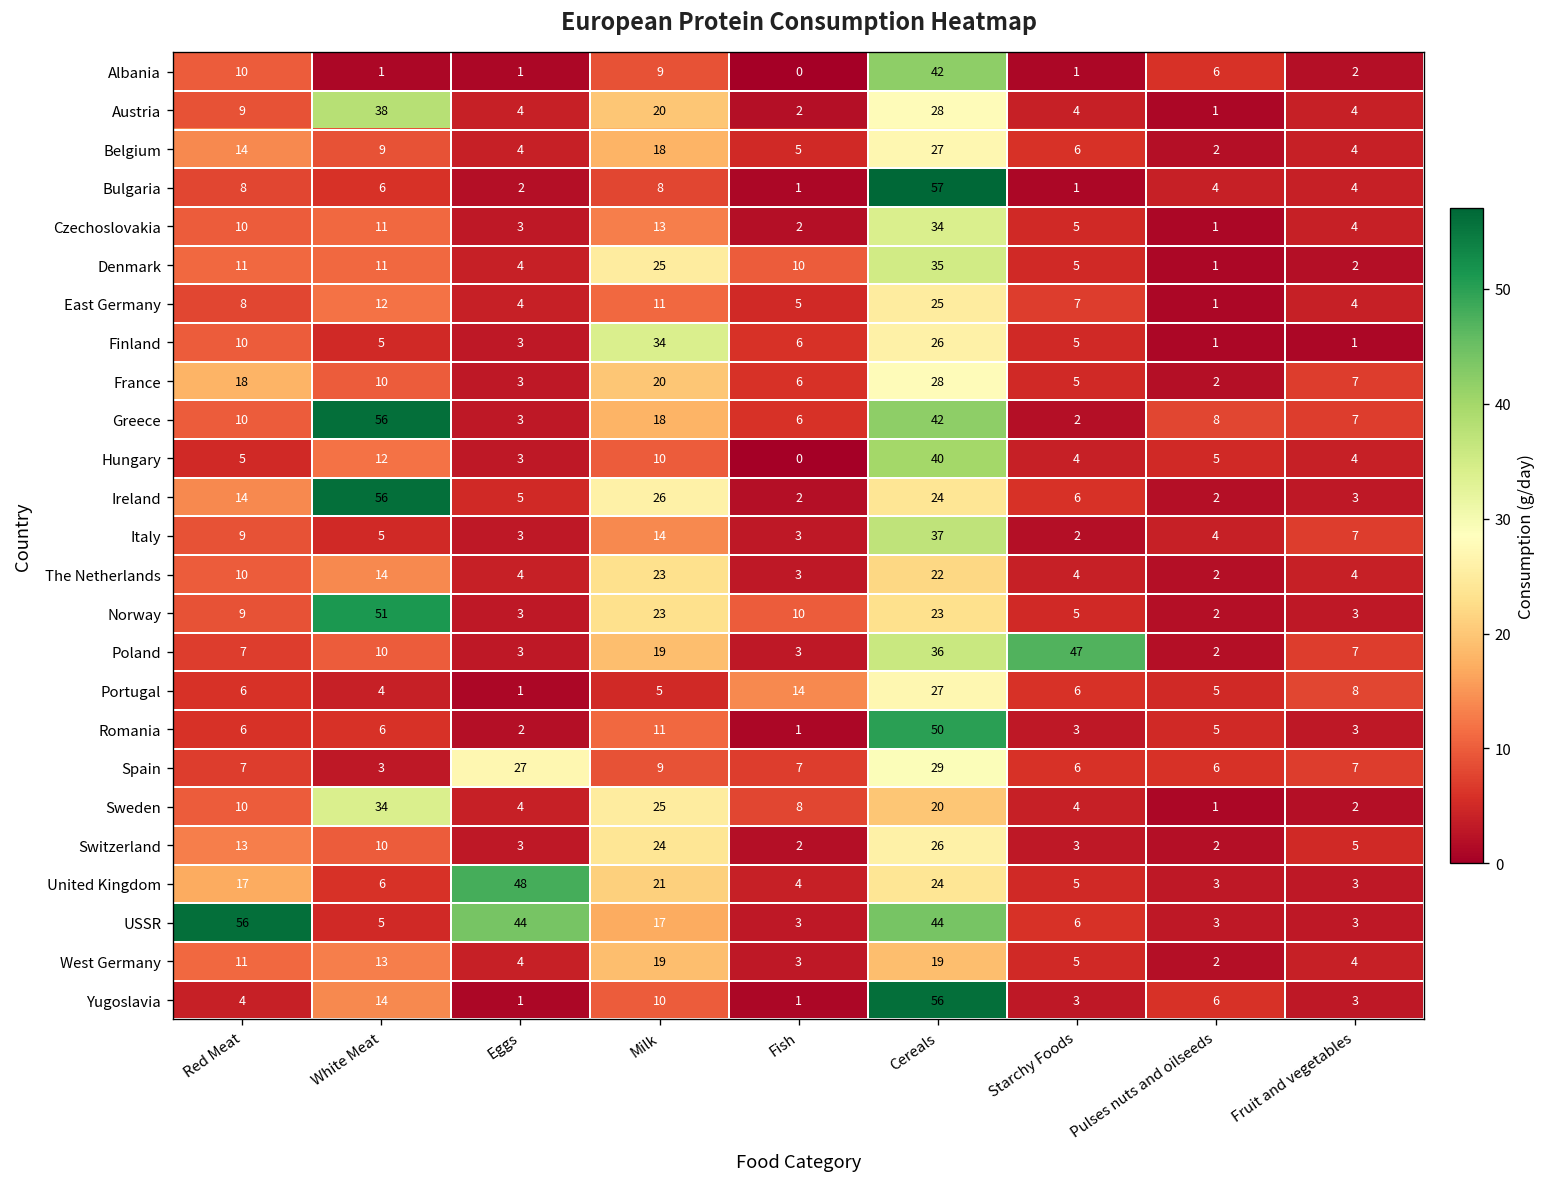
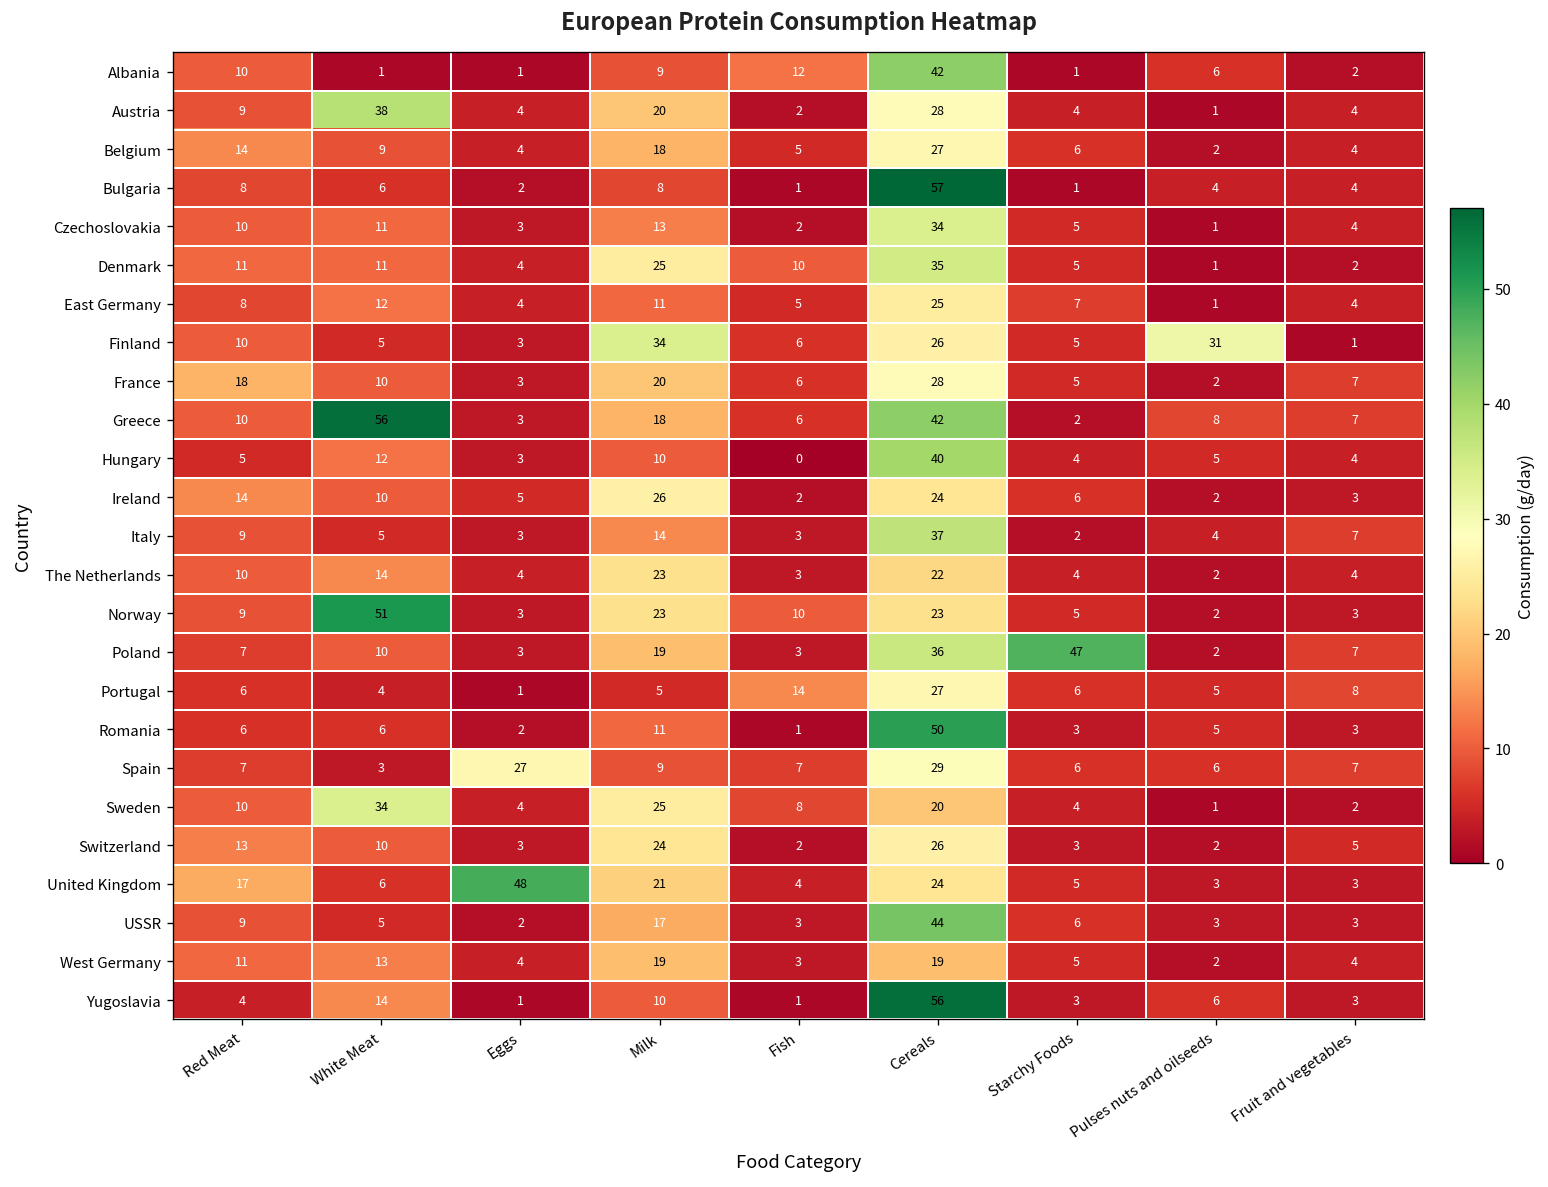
  {
    "Albania": {
      "Red Meat": 10,
      "White Meat": 1,
      "Eggs": 1,
      "Milk": 9,
-     "Fish": 0,
+     "Fish": 12,
      "Cereals": 42,
      "Starchy Foods": 1,
      "Pulses nuts and oilseeds": 6,
      "Fruit and vegetables": 2
    },
    "Finland": {
      "Red Meat": 10,
      "White Meat": 5,
      "Eggs": 3,
      "Milk": 34,
      "Fish": 6,
      "Cereals": 26,
      "Starchy Foods": 5,
-     "Pulses nuts and oilseeds": 1,
+     "Pulses nuts and oilseeds": 31,
      "Fruit and vegetables": 1
    },
    "Ireland": {
      "Red Meat": 14,
-     "White Meat": 56,
+     "White Meat": 10,
      "Eggs": 5,
      "Milk": 26,
      "Fish": 2,
      "Cereals": 24,
      "Starchy Foods": 6,
      "Pulses nuts and oilseeds": 2,
      "Fruit and vegetables": 3
    },
    "USSR": {
-     "Red Meat": 56,
+     "Red Meat": 9,
      "White Meat": 5,
-     "Eggs": 44,
+     "Eggs": 2,
      "Milk": 17,
      "Fish": 3,
      "Cereals": 44,
      "Starchy Foods": 6,
      "Pulses nuts and oilseeds": 3,
      "Fruit and vegetables": 3
    }
  }
